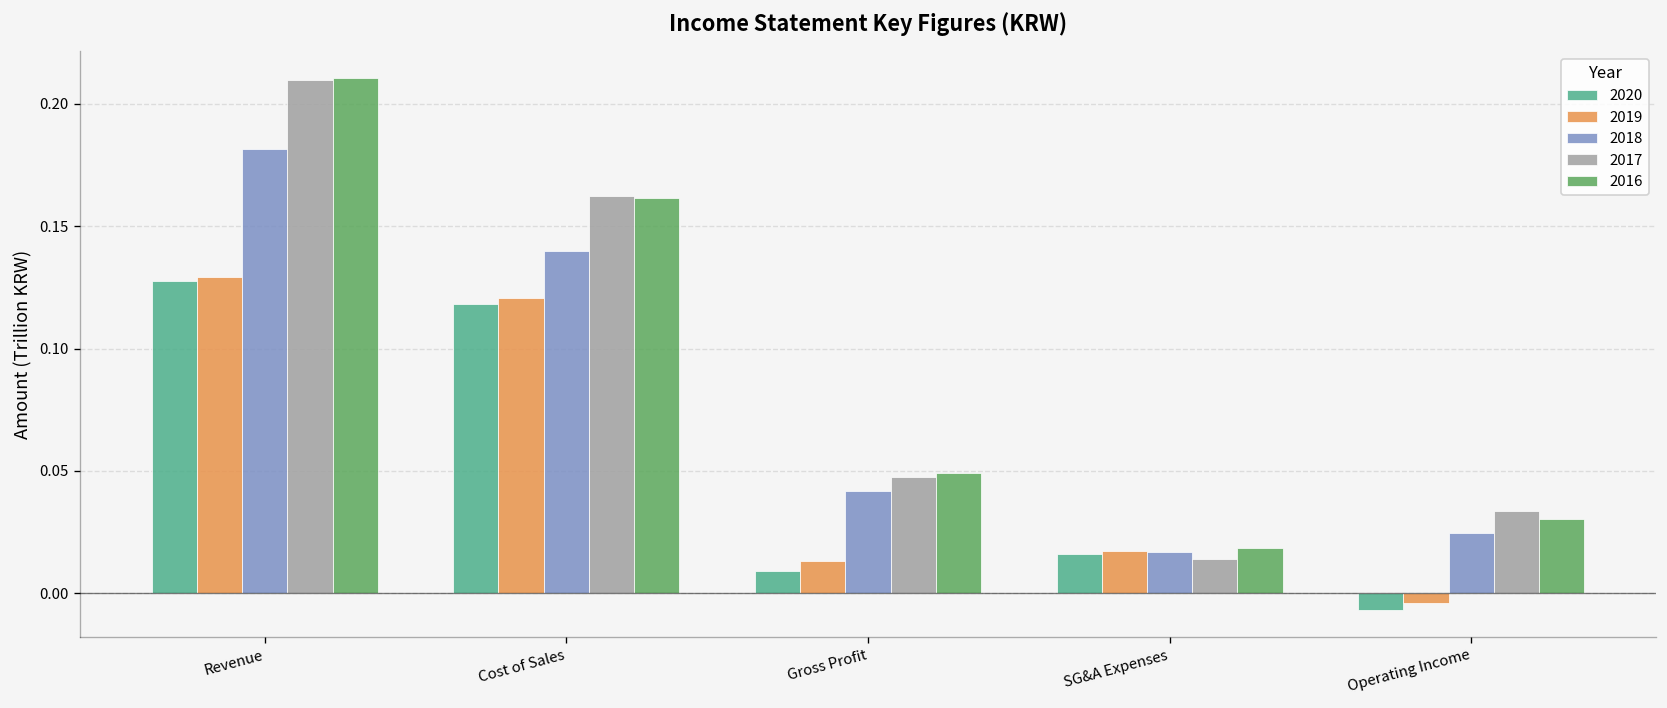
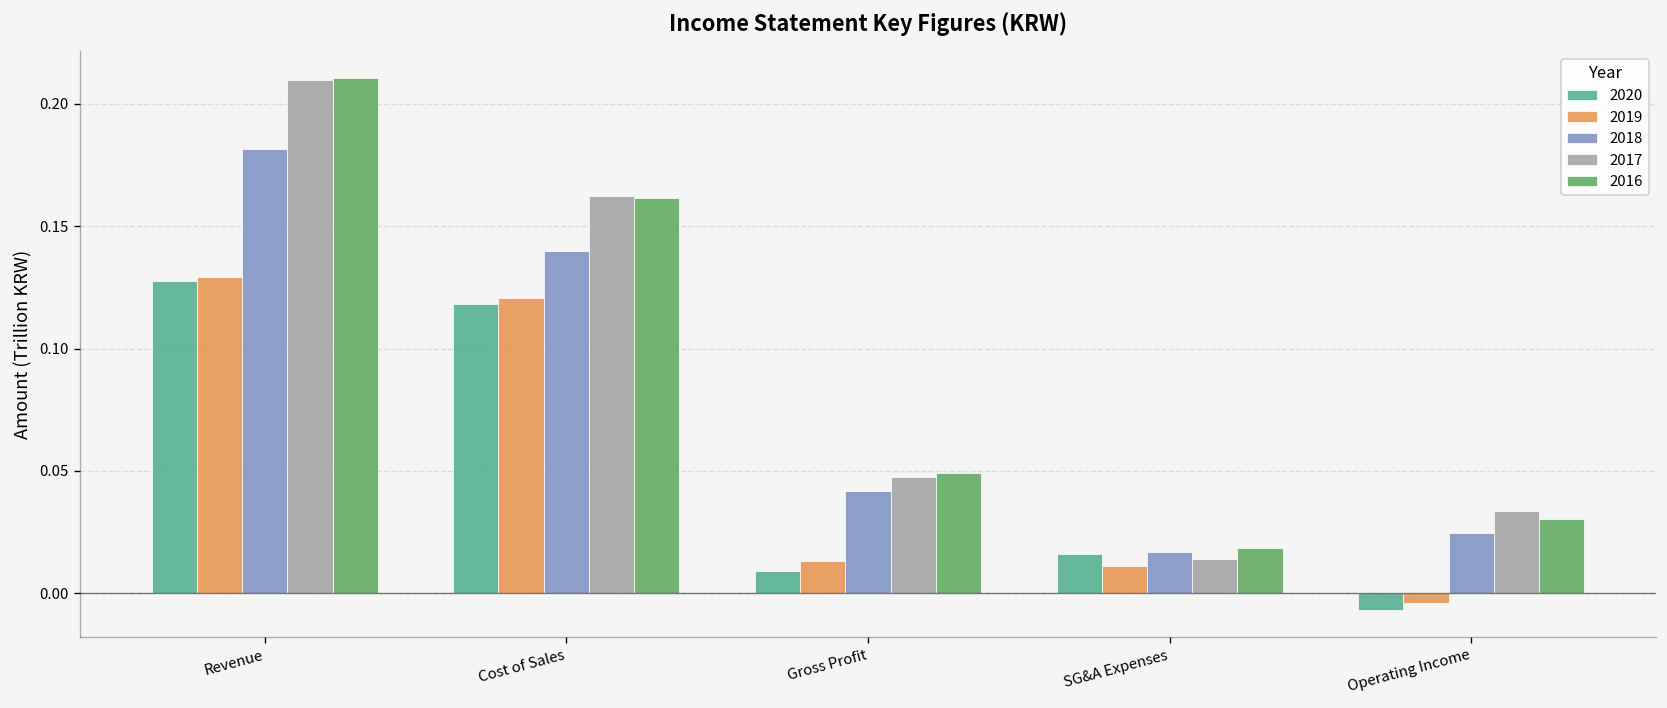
  {
    "2019": {
      "Revenue": 0.129,
      "Cost of Sales": 0.121,
      "Gross Profit": 0.013,
-     "SG&A Expenses": 0.017,
+     "SG&A Expenses": 0.011,
      "Operating Income": -0.004
    }
  }
